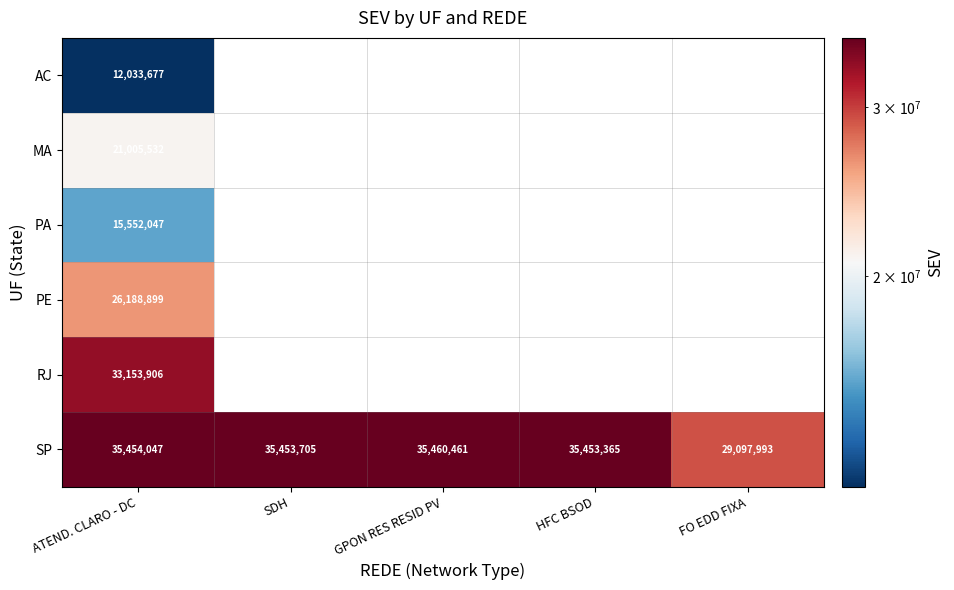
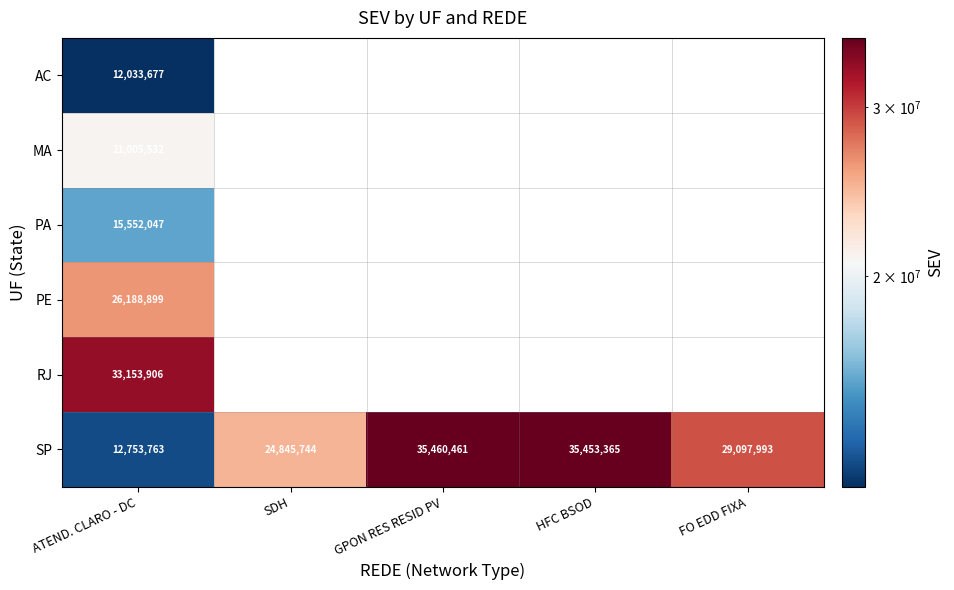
  {
    "AC": {
      "ATEND. CLARO - DC": "12,033,677"
    },
    "PA": {
      "ATEND. CLARO - DC": "15,552,047"
    },
    "PE": {
      "ATEND. CLARO - DC": "26,188,899"
    },
    "RJ": {
      "ATEND. CLARO - DC": "33,153,906"
    },
    "SP": {
-     "ATEND. CLARO - DC": "35,454,047",
-     "SDH": "35,453,705",
+     "ATEND. CLARO - DC": "12,753,763",
+     "SDH": "24,845,744",
      "GPON RES RESID PV": "35,460,461",
      "HFC BSOD": "35,453,365",
      "FO EDD FIXA": "29,097,993"
    }
  }
